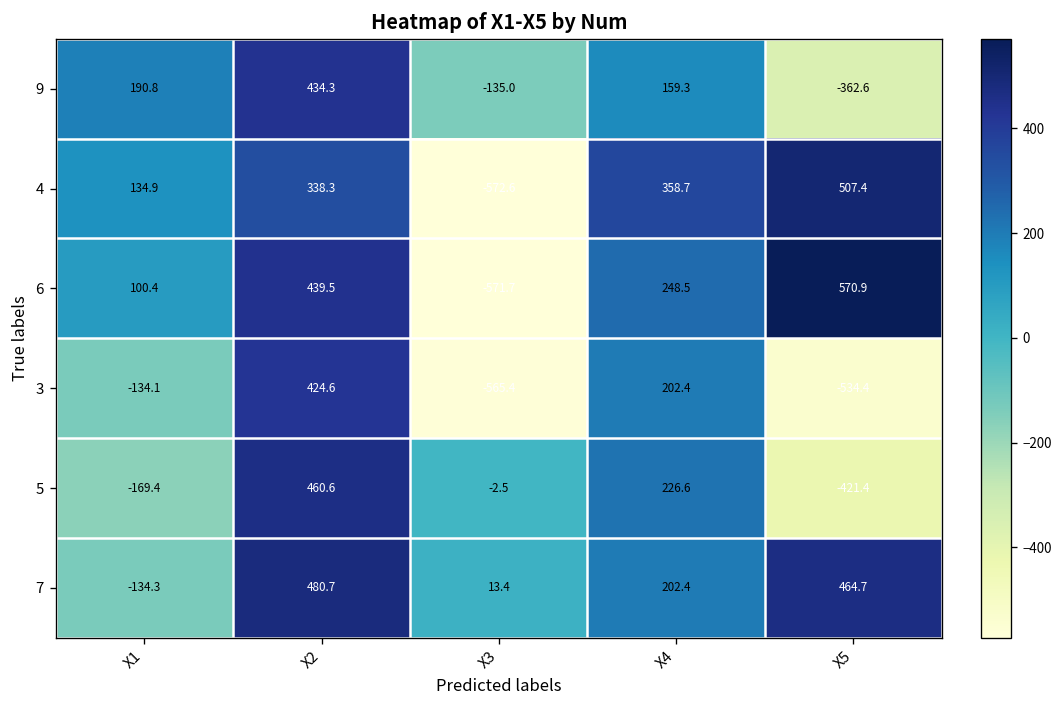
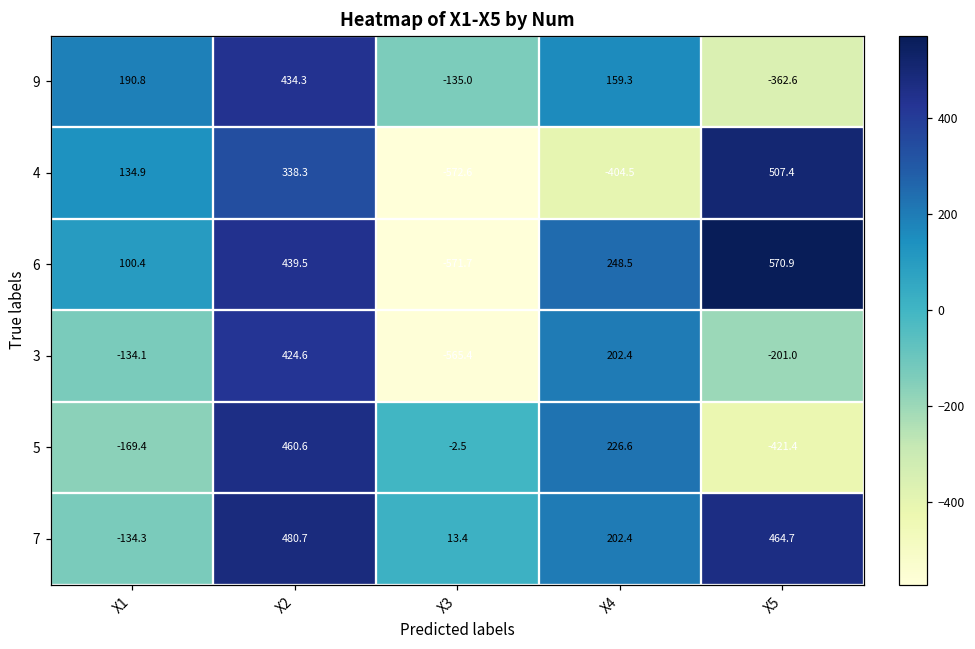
  {
    "9": {
      "X1": 190.8,
      "X2": 434.3,
      "X3": -135.0,
      "X4": 159.3,
      "X5": -362.6
    },
    "4": {
      "X1": 134.9,
      "X2": 338.3,
-     "X4": 358.7,
+     "X4": -404.5,
      "X5": 507.4
    },
    "6": {
      "X1": 100.4,
      "X2": 439.5,
      "X4": 248.5,
      "X5": 570.9
    },
    "3": {
      "X1": -134.1,
      "X2": 424.6,
      "X4": 202.4,
-     "X5": -534.4
+     "X5": -201.0
    },
    "5": {
      "X1": -169.4,
      "X2": 460.6,
      "X3": -2.5,
      "X4": 226.6,
      "X5": -421.4
    },
    "7": {
      "X1": -134.3,
      "X2": 480.7,
      "X3": 13.4,
      "X4": 202.4,
      "X5": 464.7
    }
  }
